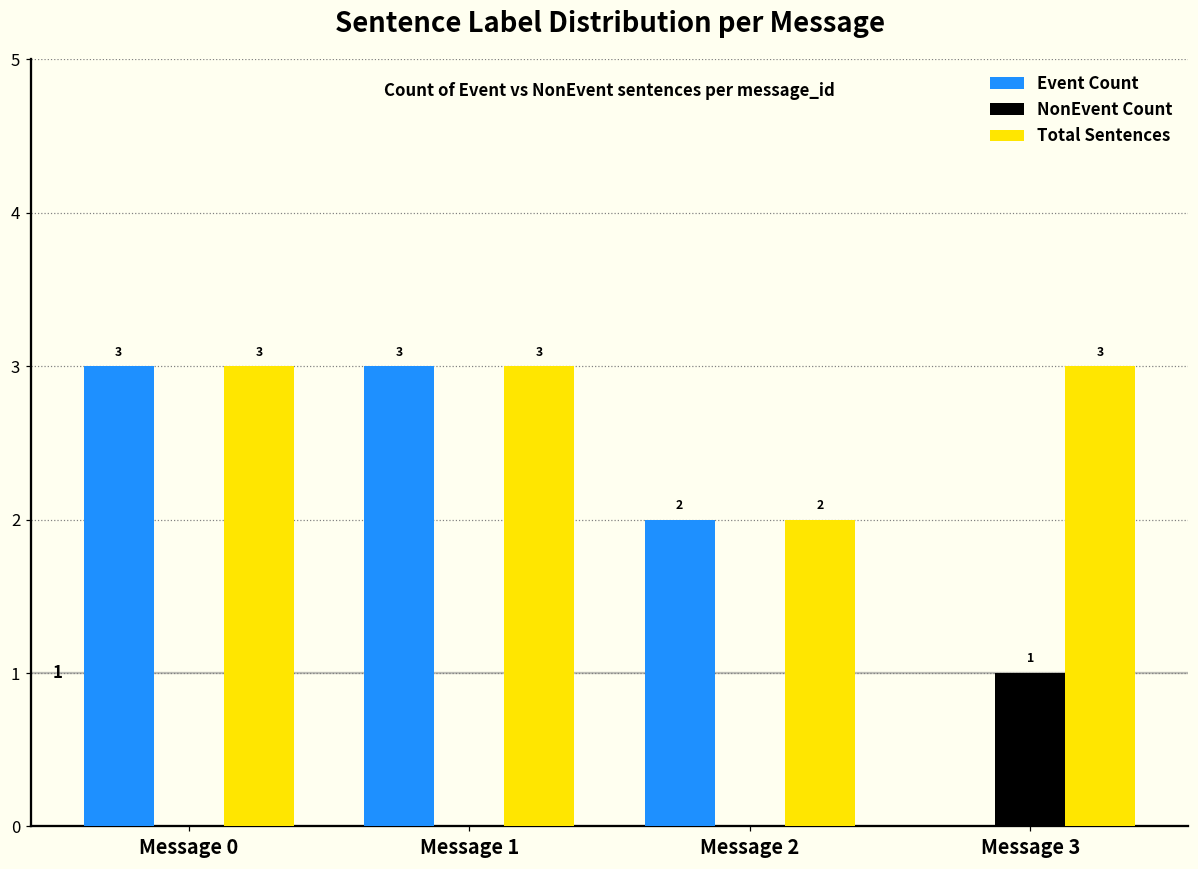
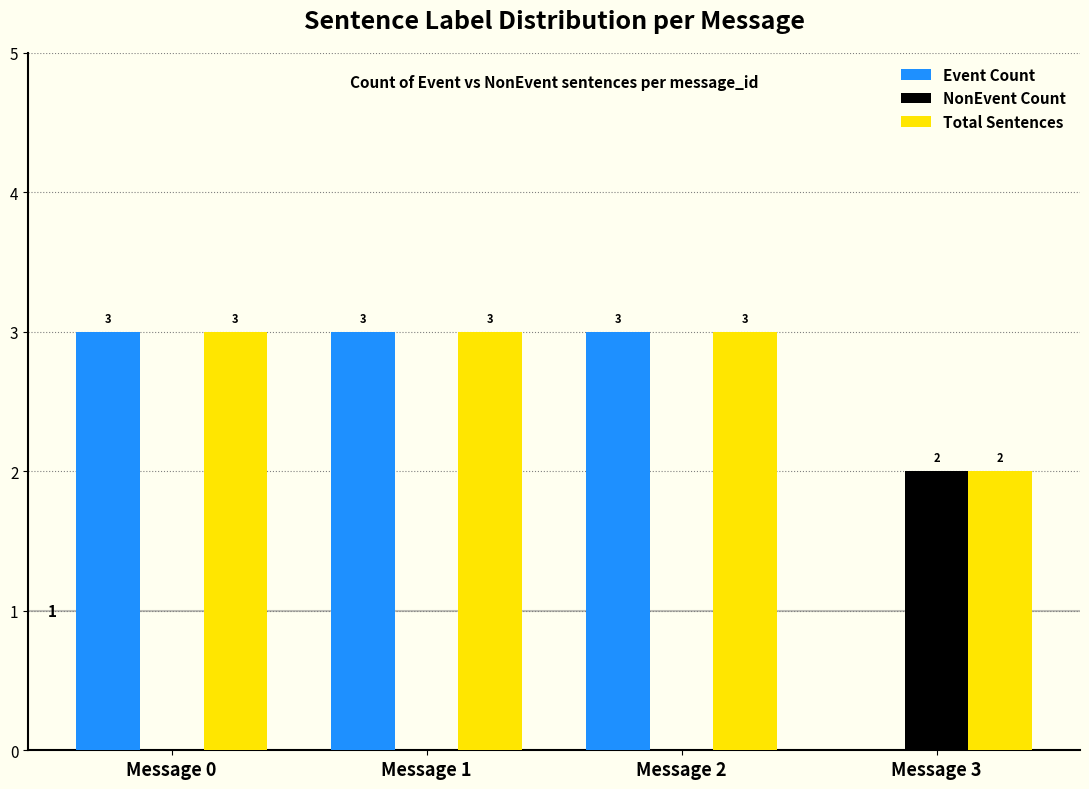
  {
    "Event Count": {
      "Message 0": 3,
      "Message 1": 3,
-     "Message 2": 2
+     "Message 2": 3
    },
    "NonEvent Count": {
-     "Message 3": 1
+     "Message 3": 2
    },
    "Total Sentences": {
      "Message 0": 3,
      "Message 1": 3,
-     "Message 2": 2,
-     "Message 3": 3
+     "Message 2": 3,
+     "Message 3": 2
    }
  }
